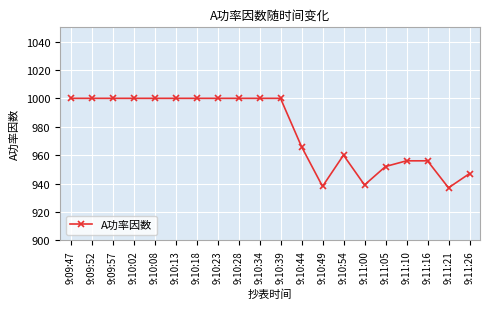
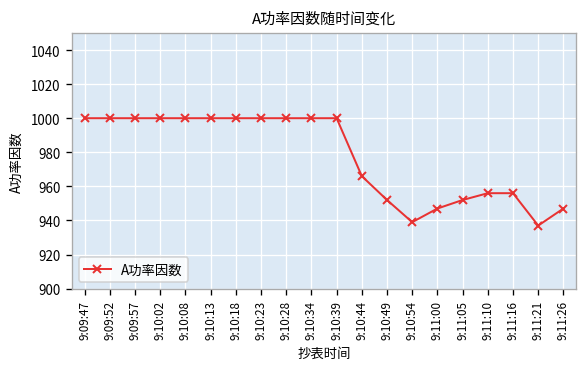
  {
    "9:09:47": 1000,
    "9:09:52": 1000,
    "9:09:57": 1000,
    "9:10:02": 1000,
    "9:10:08": 1000,
    "9:10:13": 1000,
    "9:10:18": 1000,
    "9:10:23": 1000,
    "9:10:28": 1000,
    "9:10:34": 1000,
    "9:10:39": 1000,
    "9:10:44": 966,
-   "9:10:49": 938,
-   "9:10:54": 960,
-   "9:11:00": 939,
+   "9:10:49": 952,
+   "9:10:54": 939,
+   "9:11:00": 947,
    "9:11:05": 952,
    "9:11:10": 956,
    "9:11:16": 956,
    "9:11:21": 937,
    "9:11:26": 947
  }
